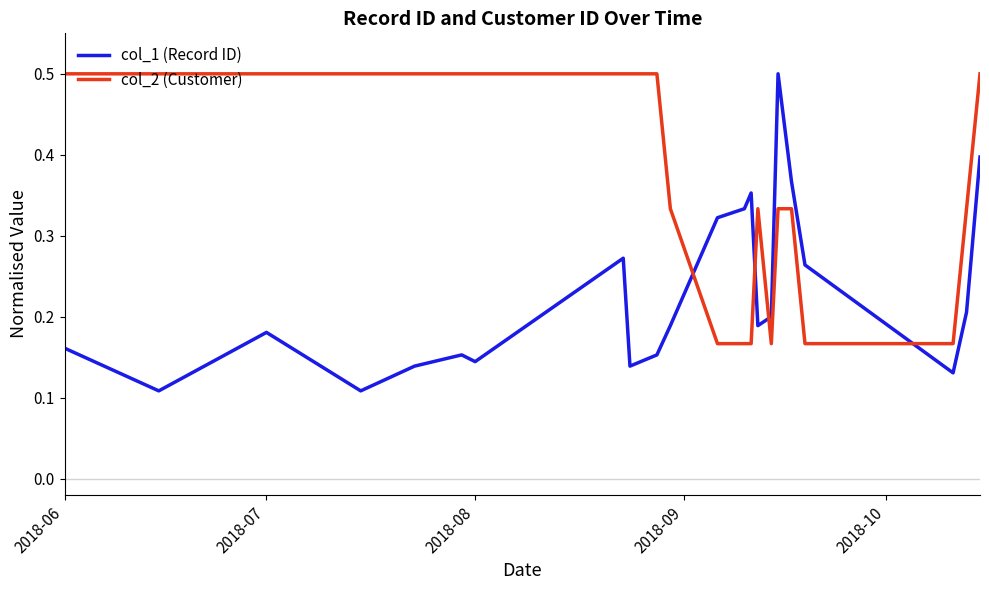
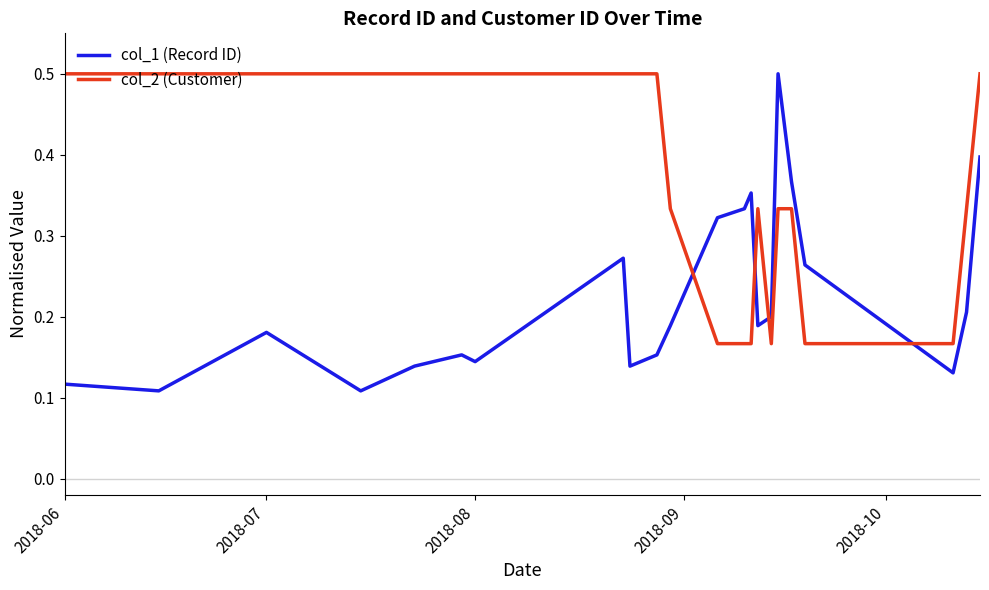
  {
    "col_1 (Record ID)": {
-     "2018-06": 0.16,
+     "2018-06": 0.12,
      "2018-07": 0.18,
      "2018-08": 0.14
    },
    "col_2 (Customer)": {
      "2018-06": 0.50,
      "2018-07": 0.50,
      "2018-08": 0.50
    }
  }
